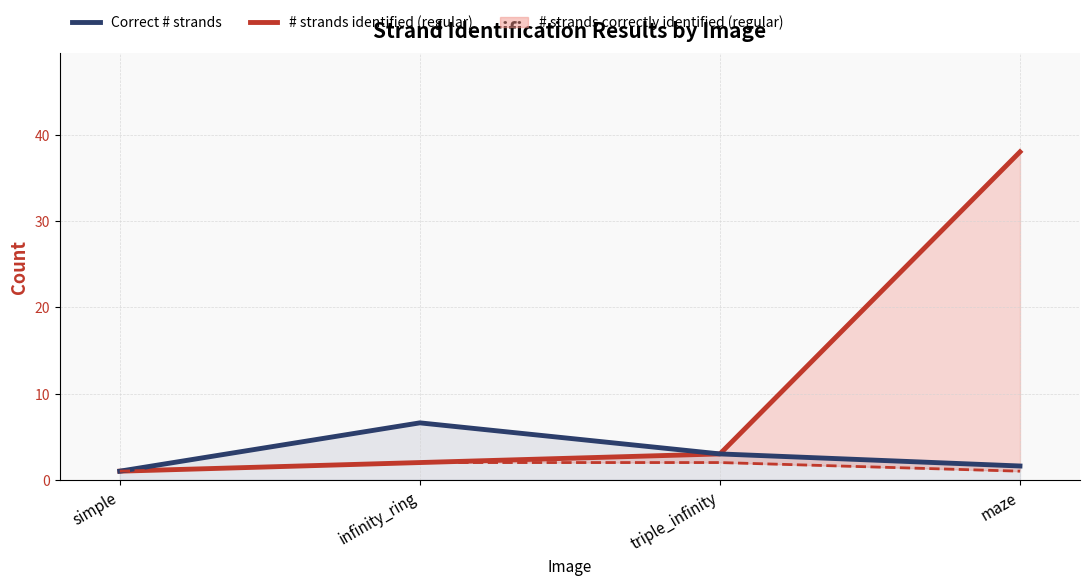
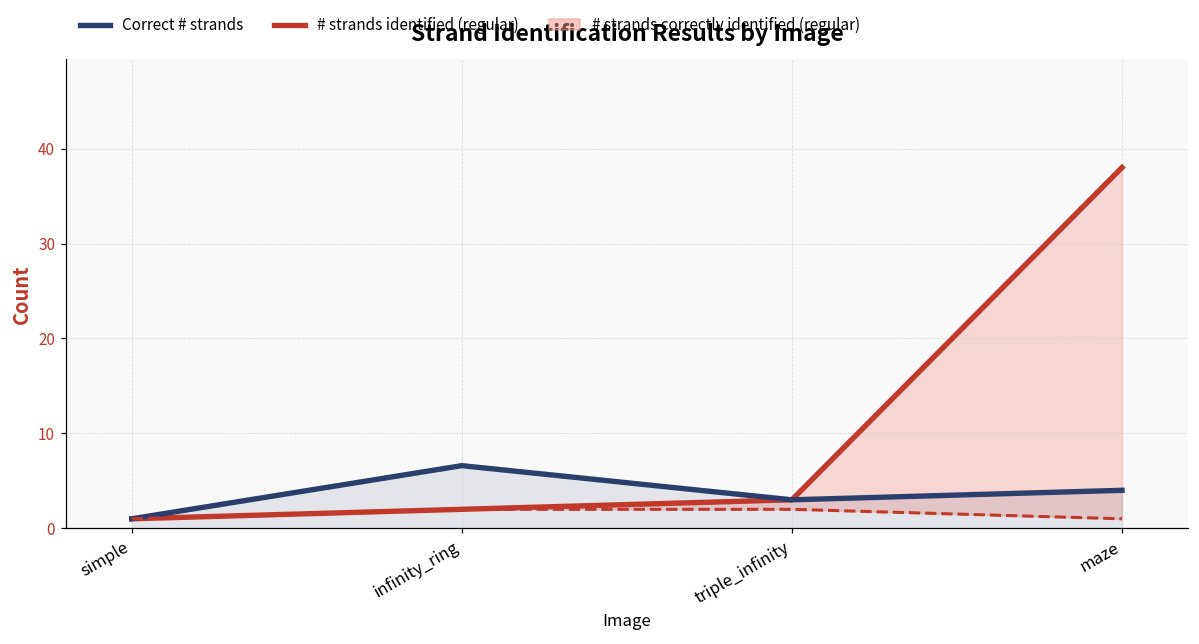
  {
    "Correct # strands": {
      "infinity_ring": 7,
-     "maze": 2
+     "maze": 4
    }
  }
